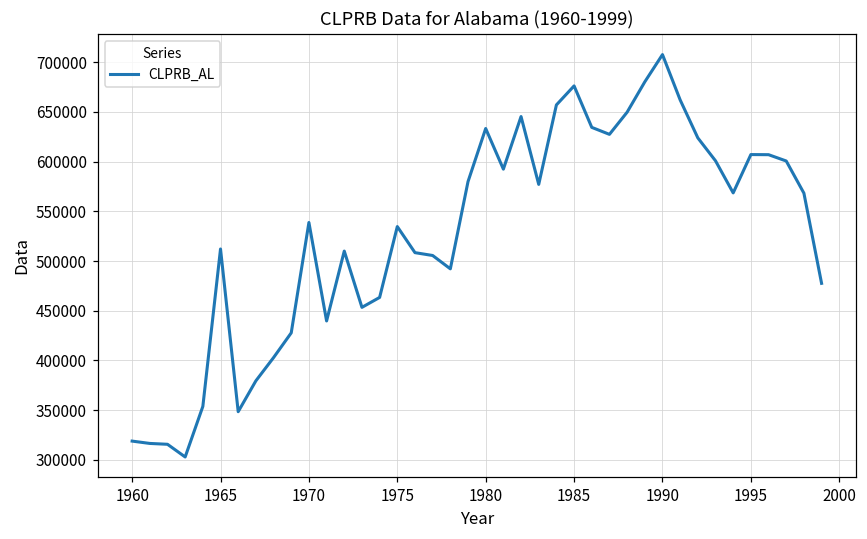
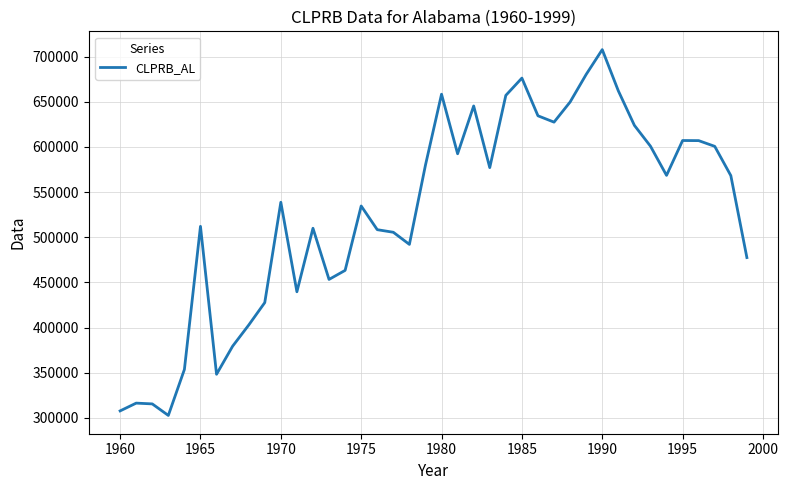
  {
-   "1960": 320000,
+   "1960": 310000,
    "1965": 510000,
    "1970": 540000,
    "1975": 530000,
-   "1980": 630000,
+   "1980": 660000,
    "1985": 680000,
    "1990": 710000,
    "1995": 610000
  }
